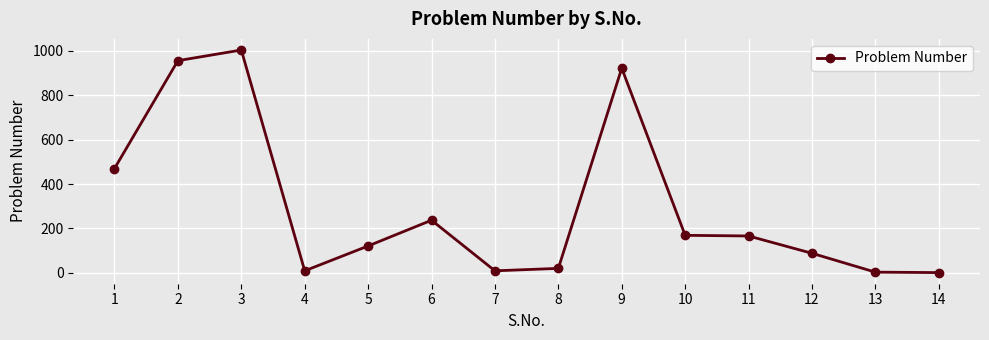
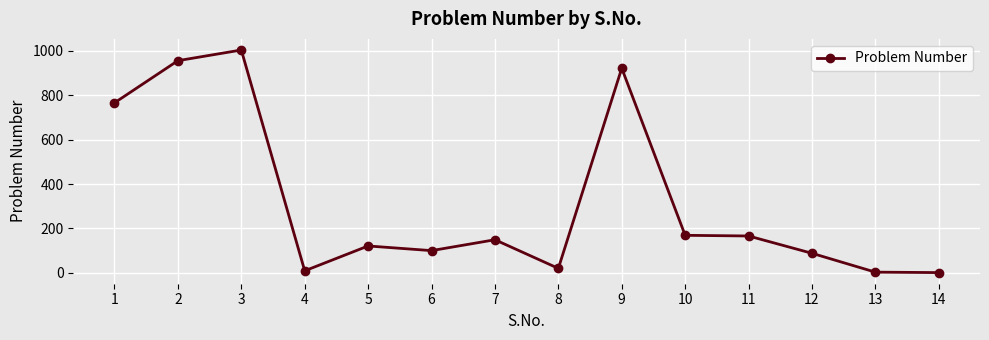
  {
-   "1": 470,
+   "1": 770,
    "2": 960,
    "3": 1000,
    "4": 10,
    "5": 120,
-   "6": 240,
-   "7": 10,
+   "6": 100,
+   "7": 150,
    "8": 20,
    "9": 920,
    "10": 170,
    "11": 170,
    "12": 90,
    "13": 0,
    "14": 0
  }
